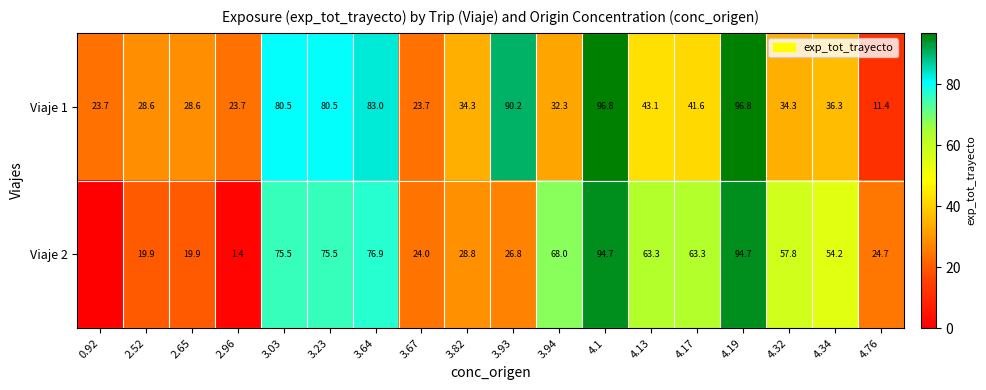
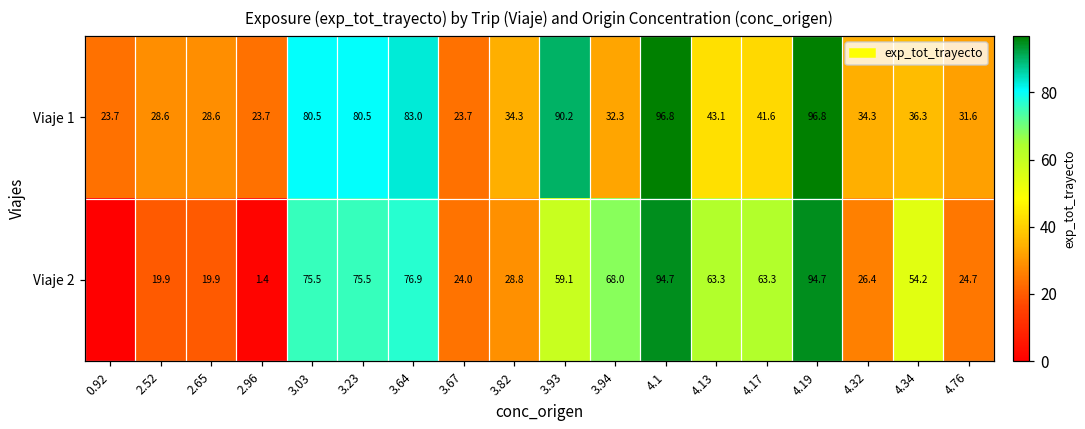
  {
    "Viaje 1": {
      "0.92": 23.7,
      "2.52": 28.6,
      "2.65": 28.6,
      "2.96": 23.7,
      "3.03": 80.5,
      "3.23": 80.5,
      "3.64": 83.0,
      "3.67": 23.7,
      "3.82": 34.3,
      "3.93": 90.2,
      "3.94": 32.3,
      "4.1": 96.8,
      "4.13": 43.1,
      "4.17": 41.6,
      "4.19": 96.8,
      "4.32": 34.3,
      "4.34": 36.3,
-     "4.76": 11.4
+     "4.76": 31.6
    },
    "Viaje 2": {
      "2.52": 19.9,
      "2.65": 19.9,
      "2.96": 1.4,
      "3.03": 75.5,
      "3.23": 75.5,
      "3.64": 76.9,
      "3.67": 24.0,
      "3.82": 28.8,
-     "3.93": 26.8,
+     "3.93": 59.1,
      "3.94": 68.0,
      "4.1": 94.7,
      "4.13": 63.3,
      "4.17": 63.3,
      "4.19": 94.7,
-     "4.32": 57.8,
+     "4.32": 26.4,
      "4.34": 54.2,
      "4.76": 24.7
    }
  }
